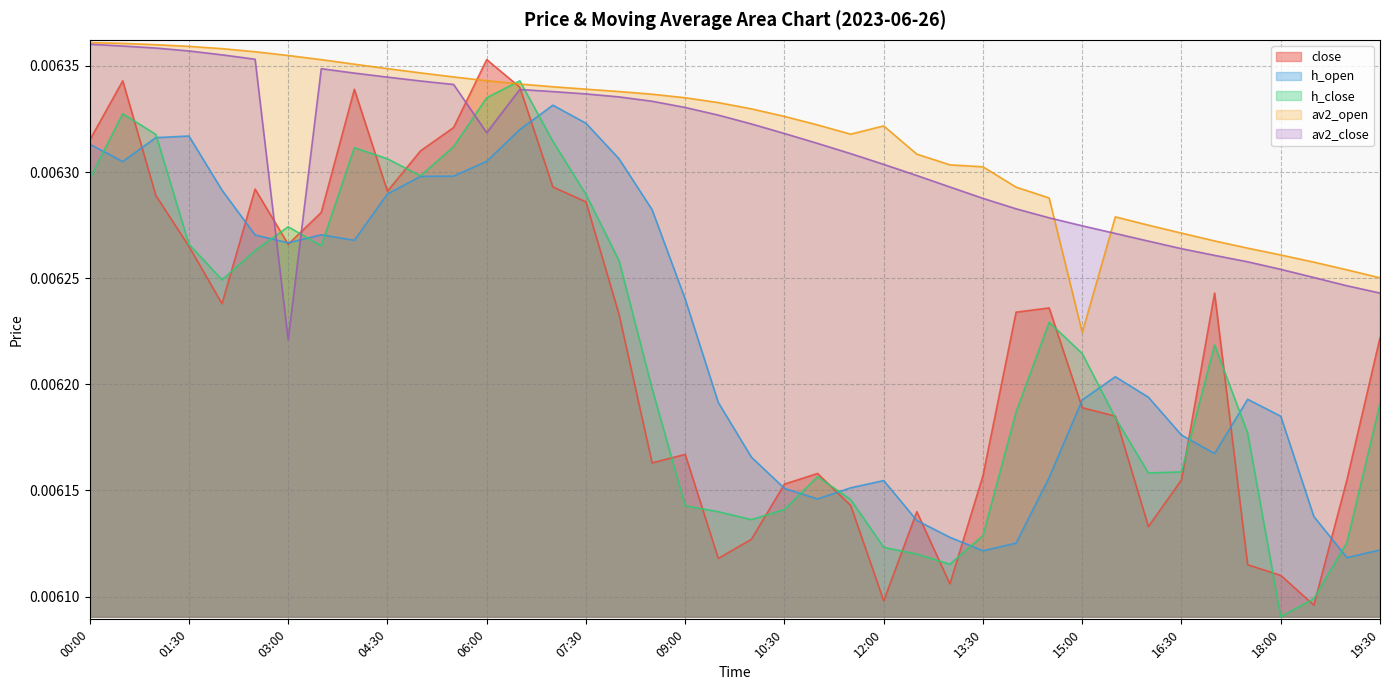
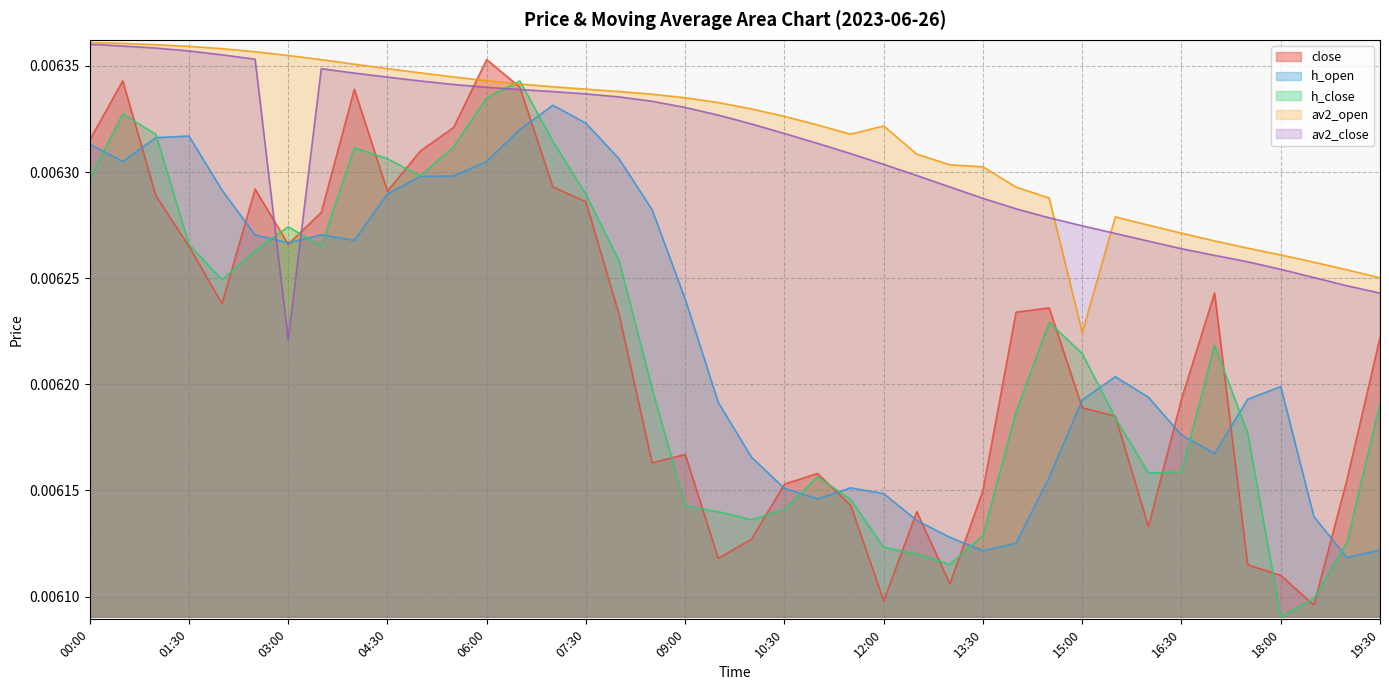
  {
    "close": {
      "00:00": 0.006315,
      "04:30": 0.006291,
      "06:00": 0.006353,
      "07:30": 0.006286,
      "09:00": 0.006167,
      "10:30": 0.006153,
      "12:00": 0.006098,
-     "13:30": 0.006157,
+     "13:30": 0.006150,
      "15:00": 0.006189,
-     "16:30": 0.006155,
+     "16:30": 0.006193,
      "18:00": 0.006110,
      "19:30": 0.006222
    },
    "h_open": {
      "00:00": 0.006313,
      "01:30": 0.006317,
      "04:30": 0.006290,
      "06:00": 0.006305,
      "07:30": 0.006323,
      "09:00": 0.006240,
      "10:30": 0.006151,
-     "12:00": 0.006155,
+     "12:00": 0.006148,
      "13:30": 0.006122,
      "15:00": 0.006193,
      "16:30": 0.006176,
-     "18:00": 0.006185,
+     "18:00": 0.006199,
      "19:30": 0.006122
    },
    "h_close": {
      "00:00": 0.006297,
      "03:00": 0.006274,
      "04:30": 0.006306,
      "06:00": 0.006335,
      "07:30": 0.006290,
      "09:00": 0.006143,
      "10:30": 0.006141,
      "12:00": 0.006123,
      "13:30": 0.006129,
      "15:00": 0.006214,
      "16:30": 0.006159,
      "18:00": 0.006091,
      "19:30": 0.006191
    },
    "av2_open": {
      "01:30": 0.006359,
      "03:00": 0.006355,
      "04:30": 0.006349,
      "06:00": 0.006343,
      "07:30": 0.006339,
      "09:00": 0.006335,
      "10:30": 0.006326,
      "12:00": 0.006322,
      "13:30": 0.006302,
      "15:00": 0.006224,
      "16:30": 0.006271,
      "18:00": 0.006261,
      "19:30": 0.006250
    },
    "av2_close": {
      "01:30": 0.006357,
      "03:00": 0.006221,
      "04:30": 0.006345,
-     "06:00": 0.006319,
+     "06:00": 0.006340,
      "07:30": 0.006337,
      "09:00": 0.006330,
      "10:30": 0.006318,
      "12:00": 0.006304,
      "13:30": 0.006288,
      "15:00": 0.006275,
      "16:30": 0.006264,
      "18:00": 0.006254,
      "19:30": 0.006243
    }
  }
